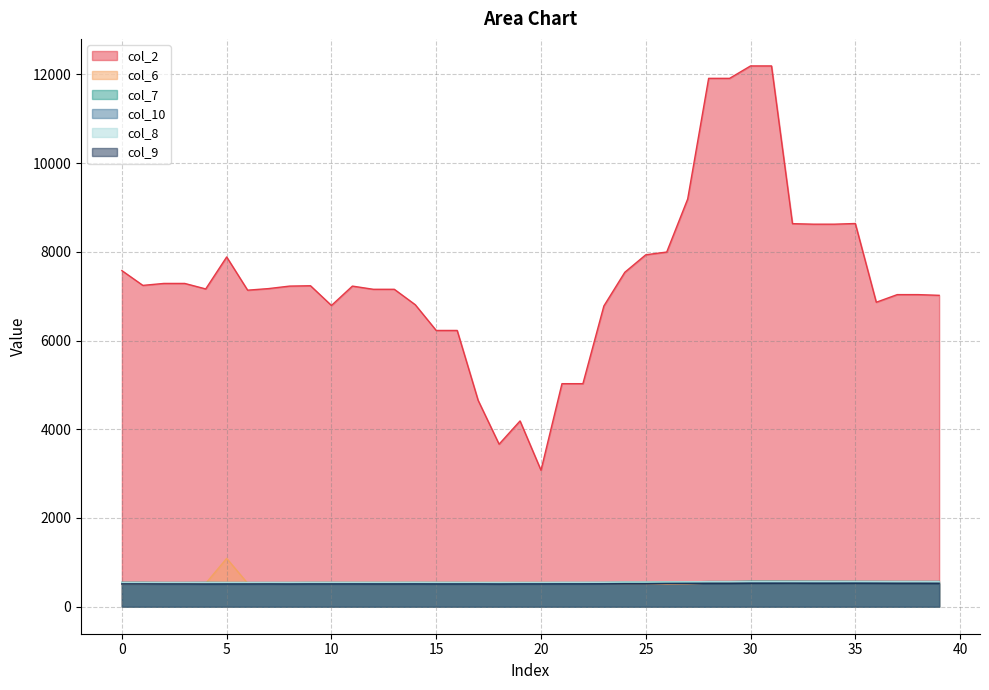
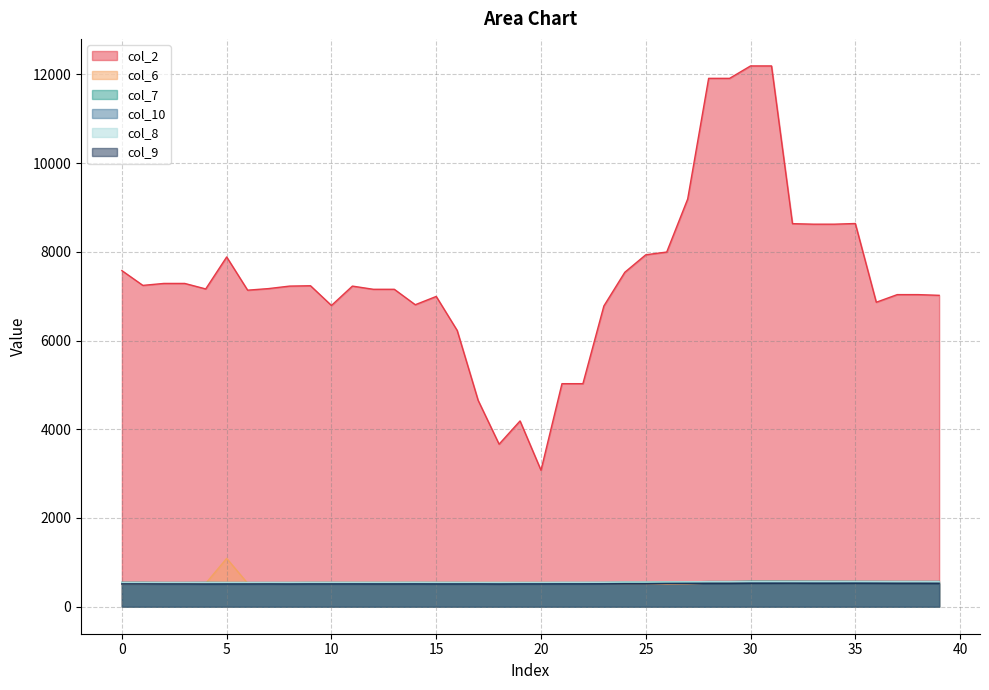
  {
    "col_2": {
      "0": 7600,
      "5": 7900,
      "10": 6800,
-     "15": 6200,
+     "15": 7000,
      "20": 3100,
      "25": 7900,
      "30": 12200,
      "35": 8600
    },
    "col_6": {
      "5": 1100
    }
  }
